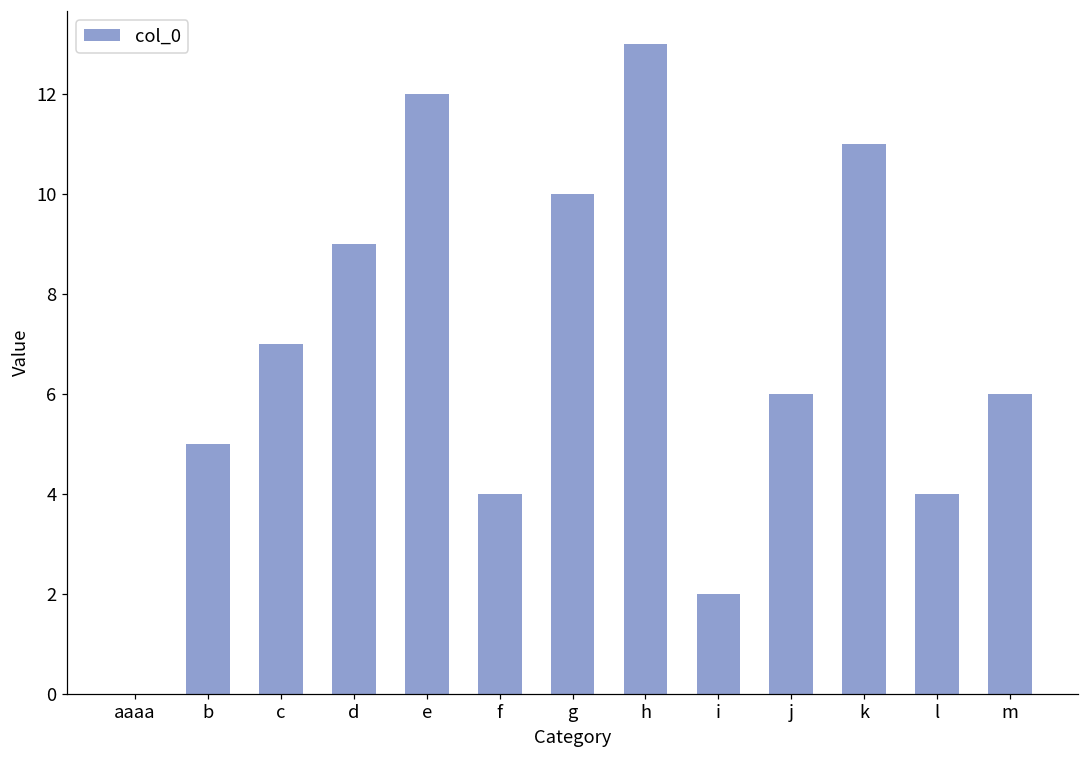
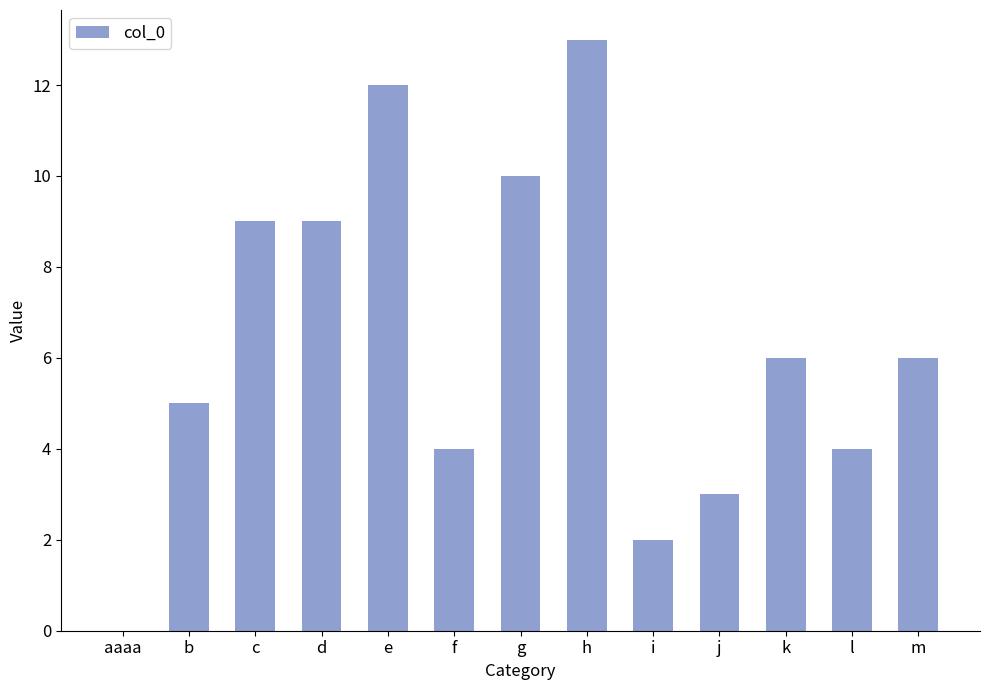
  {
    "aaaa": 0,
    "b": 5,
-   "c": 7,
+   "c": 9,
    "d": 9,
    "e": 12,
    "f": 4,
    "g": 10,
    "h": 13,
    "i": 2,
-   "j": 6,
-   "k": 11,
+   "j": 3,
+   "k": 6,
    "l": 4,
    "m": 6
  }
